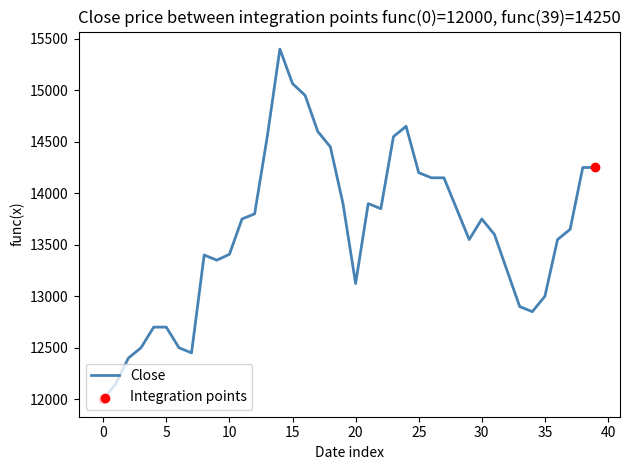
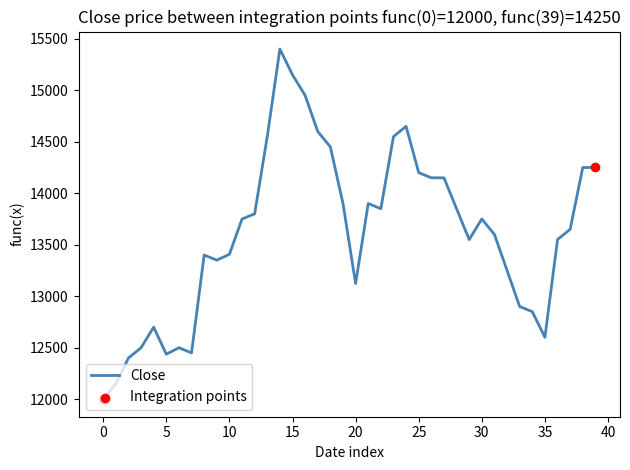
  {
    "Close": {
-     "5": 12700,
+     "5": 12440,
      "10": 13410,
-     "15": 15070,
+     "15": 15150,
      "20": 13120,
      "25": 14200,
      "30": 13750,
-     "35": 13000
+     "35": 12600
    }
  }
